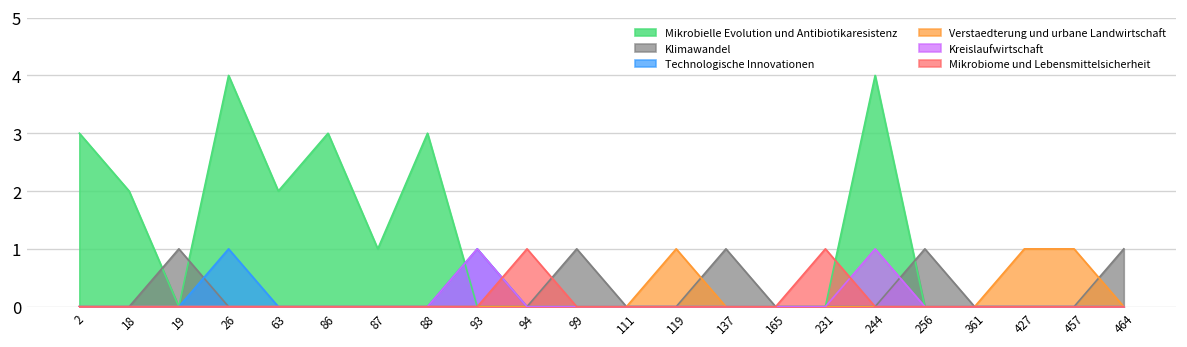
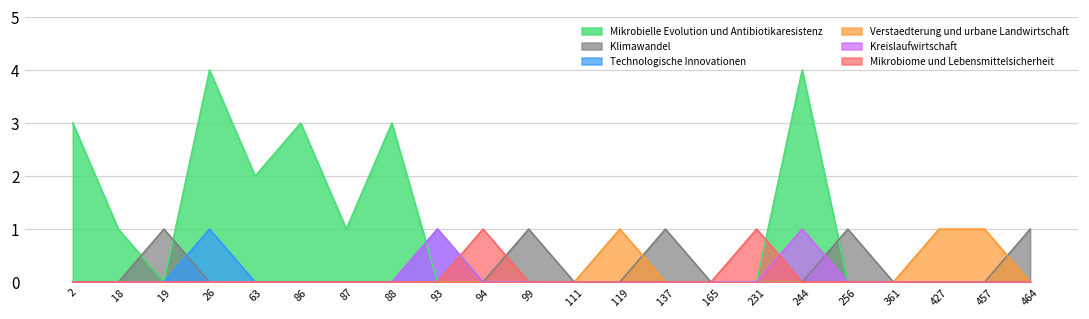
  {
    "Mikrobielle Evolution und Antibiotikaresistenz": {
      "2": 3,
-     "18": 2,
+     "18": 1,
      "26": 4,
      "63": 2,
      "86": 3,
      "87": 1,
      "88": 3,
      "244": 4
    },
    "Klimawandel": {
      "19": 1,
      "99": 1,
      "137": 1,
      "256": 1,
      "464": 1
    },
    "Technologische Innovationen": {
      "26": 1
    },
    "Verstaedterung und urbane Landwirtschaft": {
      "119": 1,
      "427": 1,
      "457": 1
    },
    "Kreislaufwirtschaft": {
      "244": 1
    },
    "Mikrobiome und Lebensmittelsicherheit": {
      "94": 1,
      "231": 1
    }
  }
